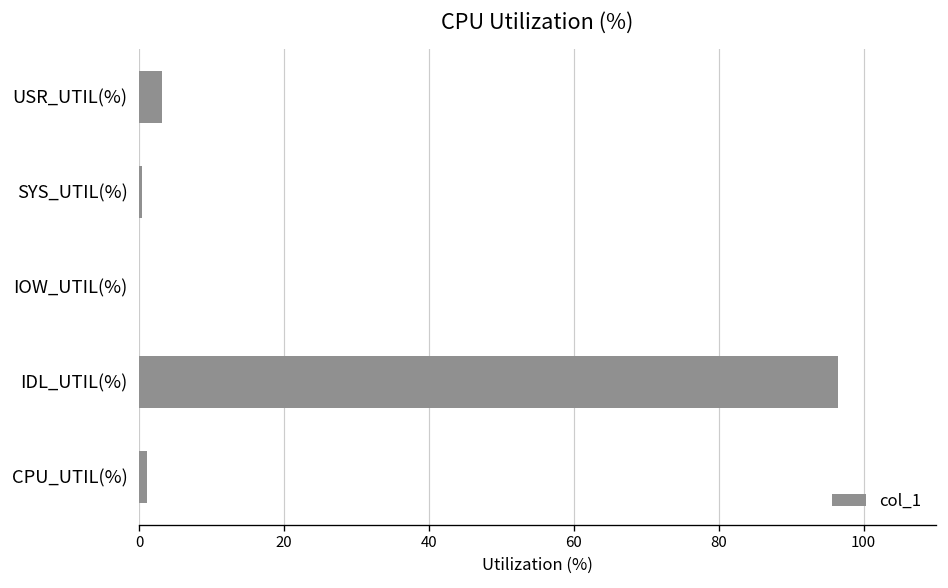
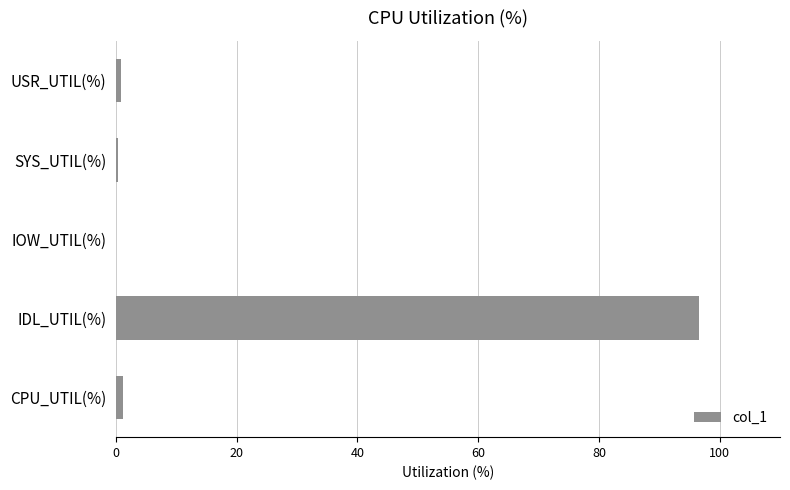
  {
-   "USR_UTIL(%)": 3,
+   "USR_UTIL(%)": 1,
    "IDL_UTIL(%)": 97,
    "CPU_UTIL(%)": 1
  }
